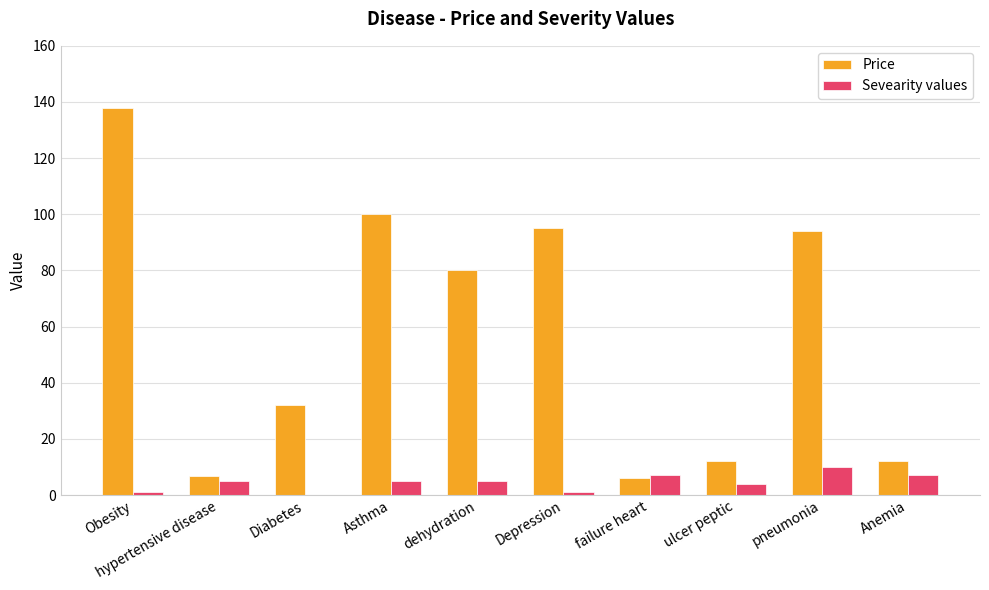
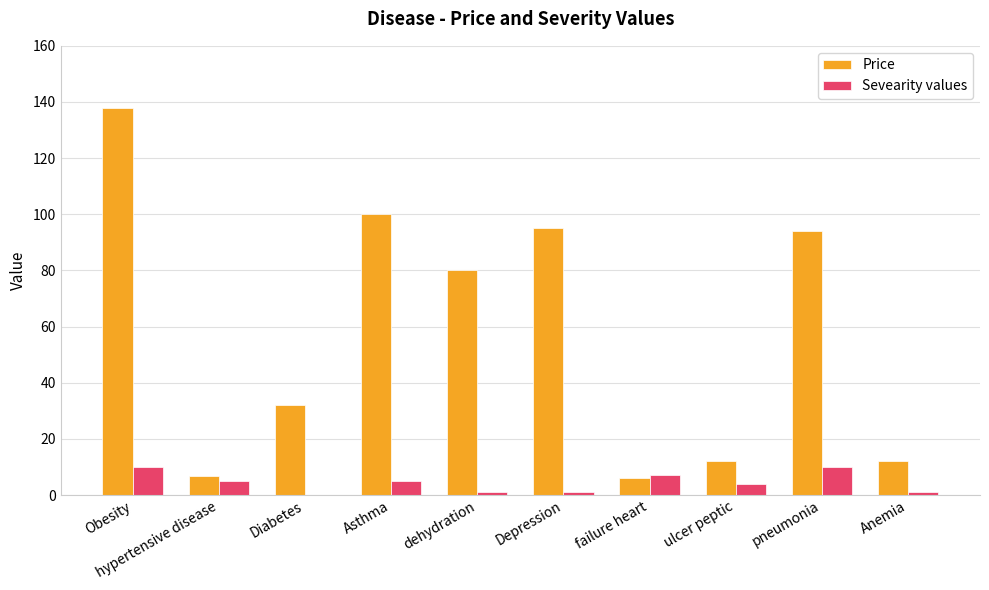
  {
    "Price": {
      "Obesity": 138,
      "hypertensive disease": 7,
      "Diabetes": 32,
      "Asthma": 100,
      "dehydration": 80,
      "Depression": 95,
      "failure heart": 6,
      "ulcer peptic": 12,
      "pneumonia": 94,
      "Anemia": 12
    },
    "Sevearity values": {
-     "Obesity": 1,
+     "Obesity": 10,
      "hypertensive disease": 5,
      "Diabetes": 0,
      "Asthma": 5,
-     "dehydration": 5,
+     "dehydration": 1,
      "Depression": 1,
      "failure heart": 7,
      "ulcer peptic": 4,
      "pneumonia": 10,
-     "Anemia": 7
+     "Anemia": 1
    }
  }
